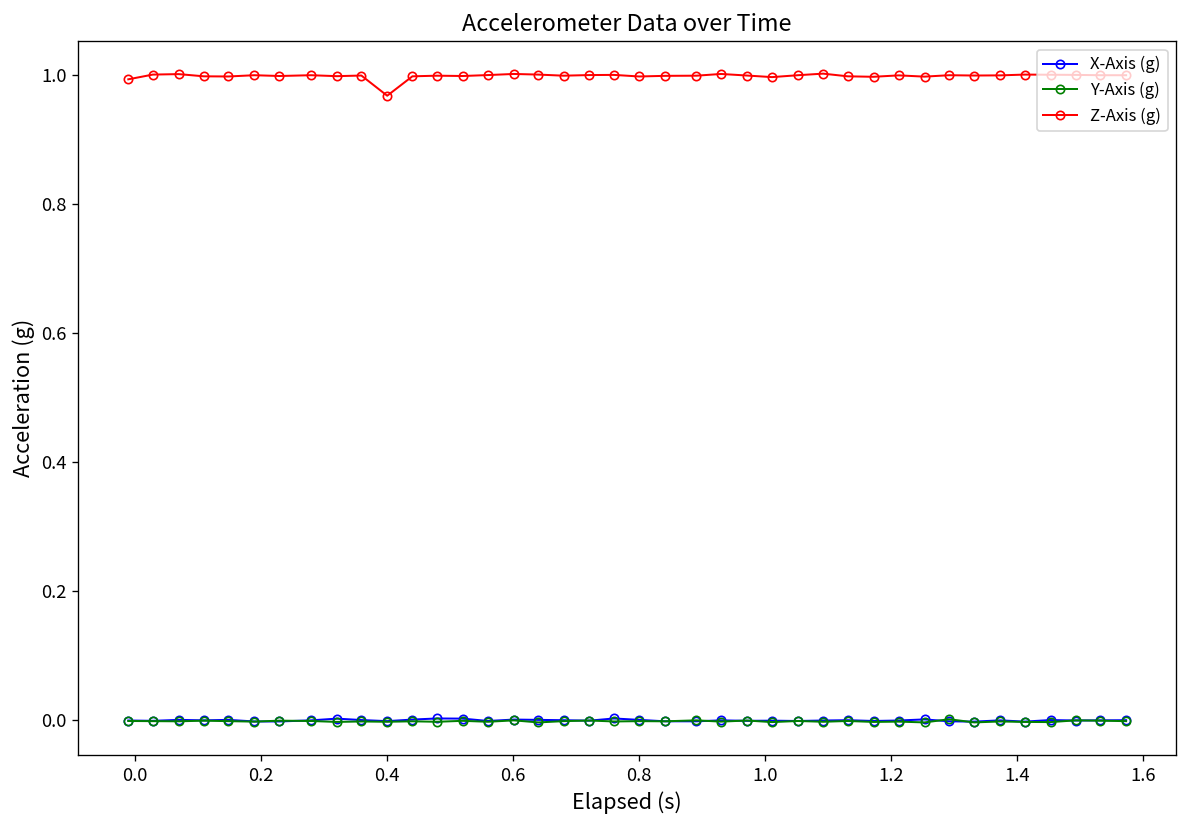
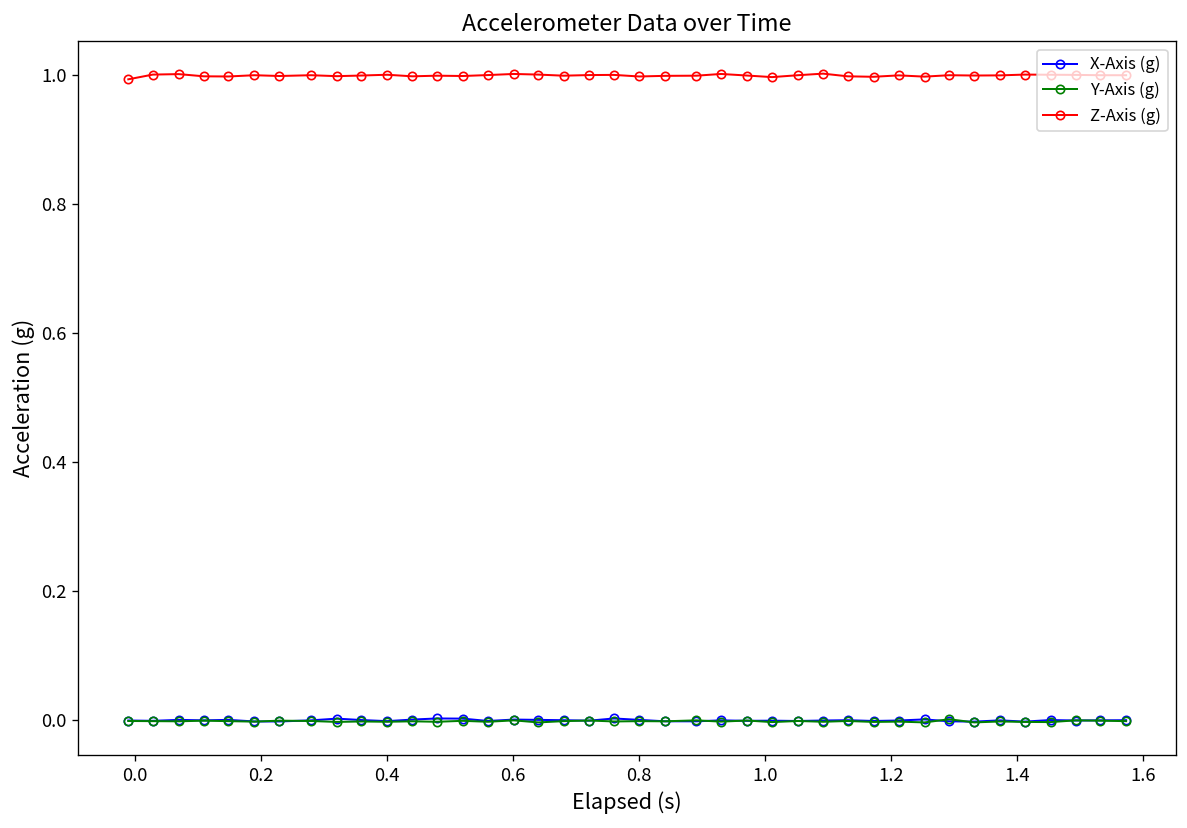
  {
    "Z-Axis (g)": {
-     "0.4": 0.97,
+     "0.4": 1.00,
      "0.8": 1.00
    }
  }
